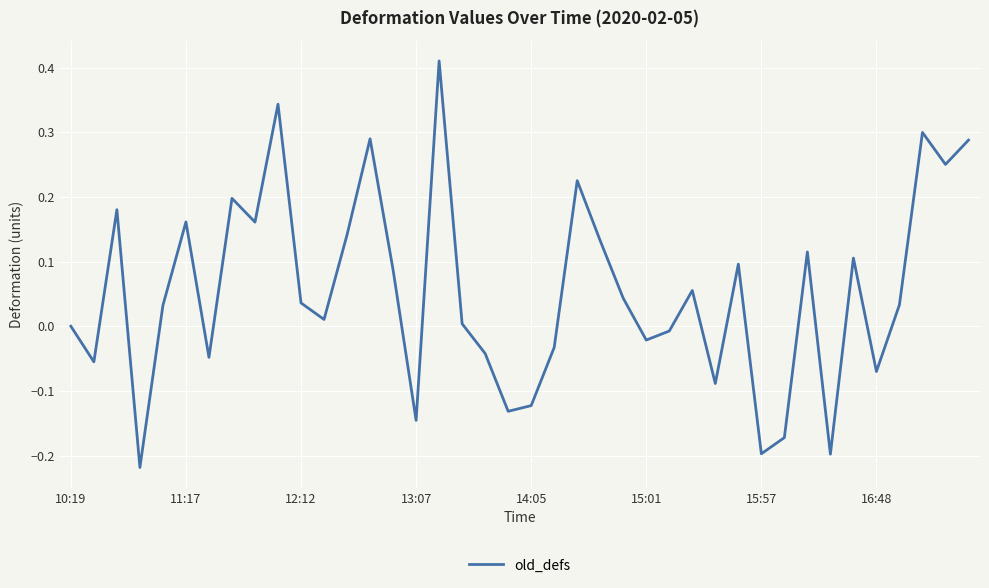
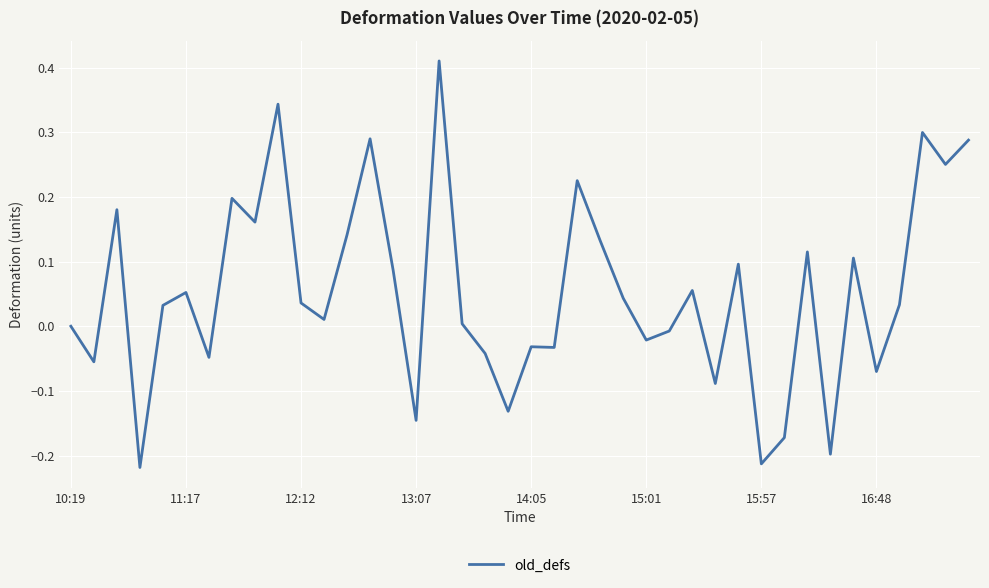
  {
    "10:19": 0.00,
-   "11:17": 0.16,
+   "11:17": 0.05,
    "12:12": 0.04,
    "13:07": -0.15,
-   "14:05": -0.12,
+   "14:05": -0.03,
    "15:01": -0.02,
-   "15:57": -0.20,
+   "15:57": -0.21,
    "16:48": -0.07
  }
